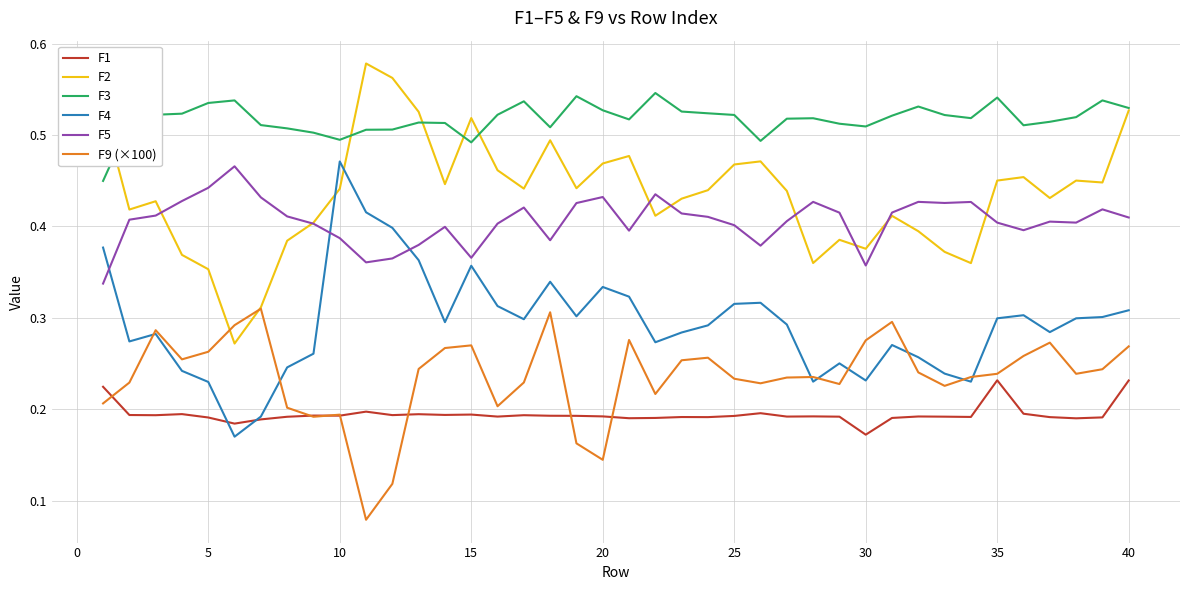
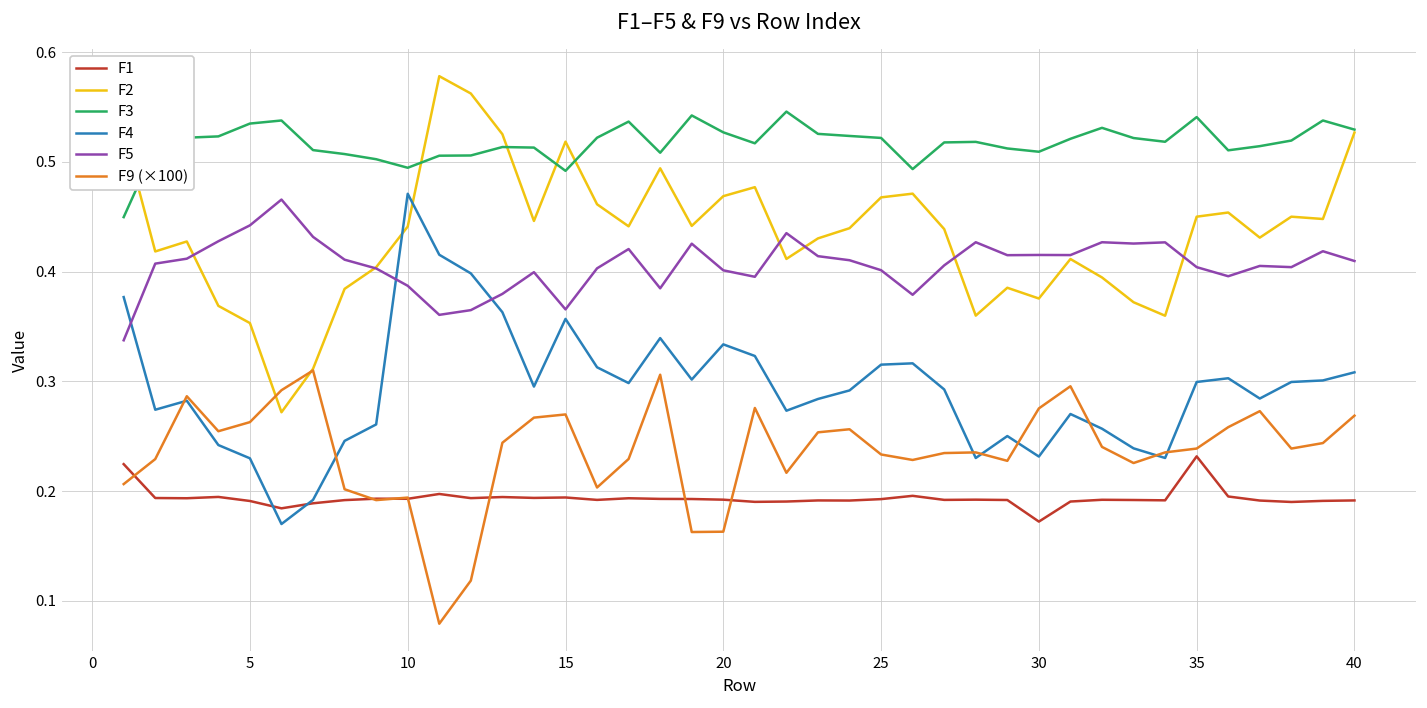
  {
    "F1": {
      "5": 0.19,
      "15": 0.19,
      "20": 0.19,
      "25": 0.19,
      "30": 0.17,
      "35": 0.23,
-     "40": 0.23
+     "40": 0.19
    },
    "F2": {
      "5": 0.35,
      "10": 0.44,
      "15": 0.52,
      "20": 0.47,
      "25": 0.47,
      "30": 0.38,
      "35": 0.45
    },
    "F3": {
      "5": 0.54,
      "10": 0.49,
      "15": 0.49,
      "20": 0.53,
      "25": 0.52,
      "30": 0.51,
      "35": 0.54
    },
    "F4": {
      "5": 0.23,
      "10": 0.47,
      "15": 0.36,
      "20": 0.33,
      "25": 0.32,
      "30": 0.23,
      "35": 0.30,
      "40": 0.31
    },
    "F5": {
      "5": 0.44,
      "10": 0.39,
      "15": 0.37,
-     "20": 0.43,
+     "20": 0.40,
      "25": 0.40,
-     "30": 0.36,
+     "30": 0.42,
      "35": 0.40,
      "40": 0.41
    },
    "F9 (×100)": {
      "5": 0.26,
      "15": 0.27,
-     "20": 0.14,
+     "20": 0.16,
      "25": 0.23,
      "30": 0.28,
      "35": 0.24,
      "40": 0.27
    }
  }
